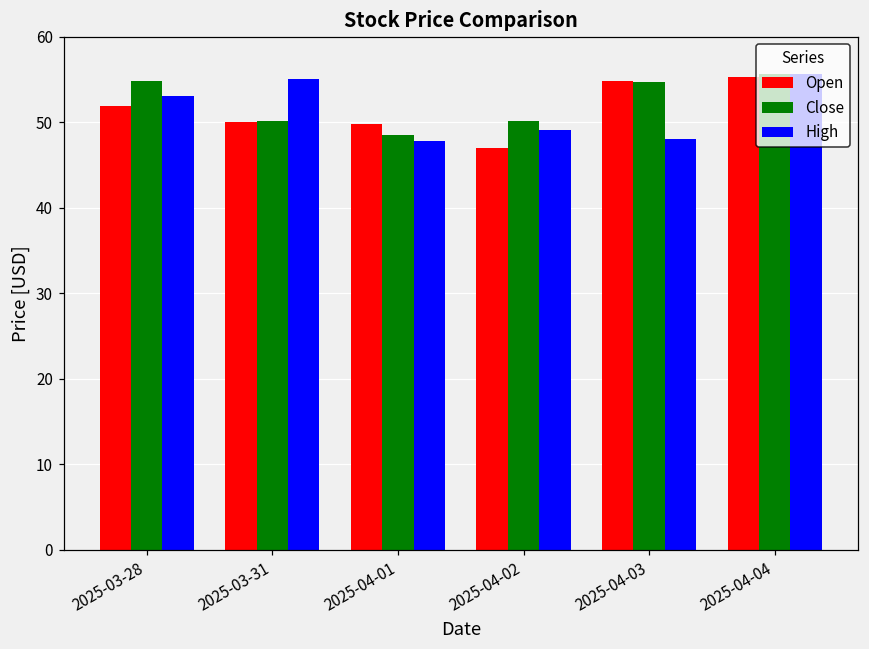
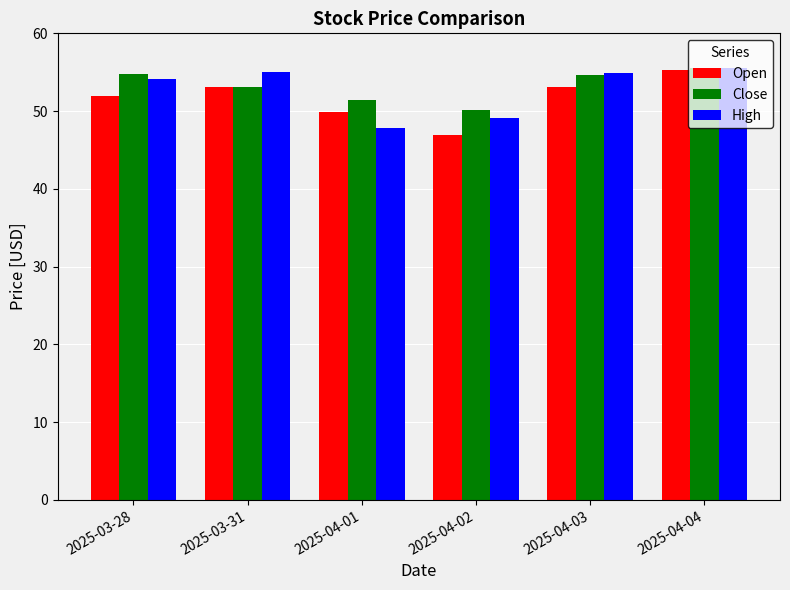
  {
    "Open": {
      "2025-03-28": 52,
-     "2025-03-31": 50,
+     "2025-03-31": 53,
      "2025-04-01": 50,
      "2025-04-02": 47,
-     "2025-04-03": 55,
+     "2025-04-03": 53,
      "2025-04-04": 55
    },
    "Close": {
      "2025-03-28": 55,
-     "2025-03-31": 50,
-     "2025-04-01": 49,
+     "2025-03-31": 53,
+     "2025-04-01": 51,
      "2025-04-02": 50,
      "2025-04-03": 55
    },
    "High": {
-     "2025-03-28": 53,
+     "2025-03-28": 54,
      "2025-03-31": 55,
      "2025-04-01": 48,
      "2025-04-02": 49,
-     "2025-04-03": 48
+     "2025-04-03": 55
    }
  }
